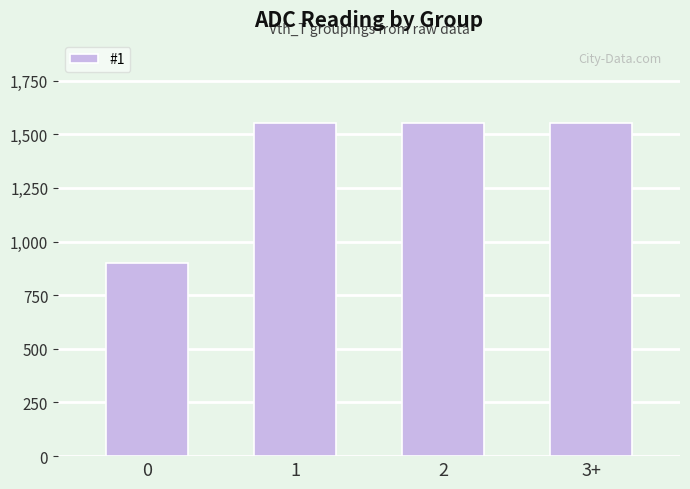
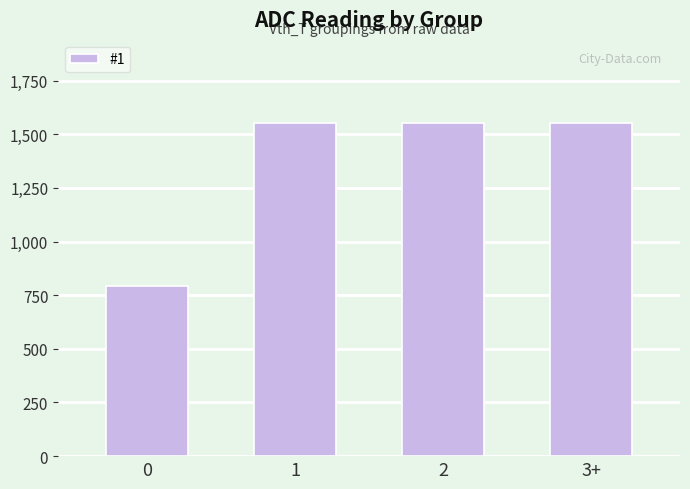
  {
-   "0": "900",
+   "0": "790",
    "1": "1,550",
    "2": "1,550",
    "3+": "1,550"
  }
